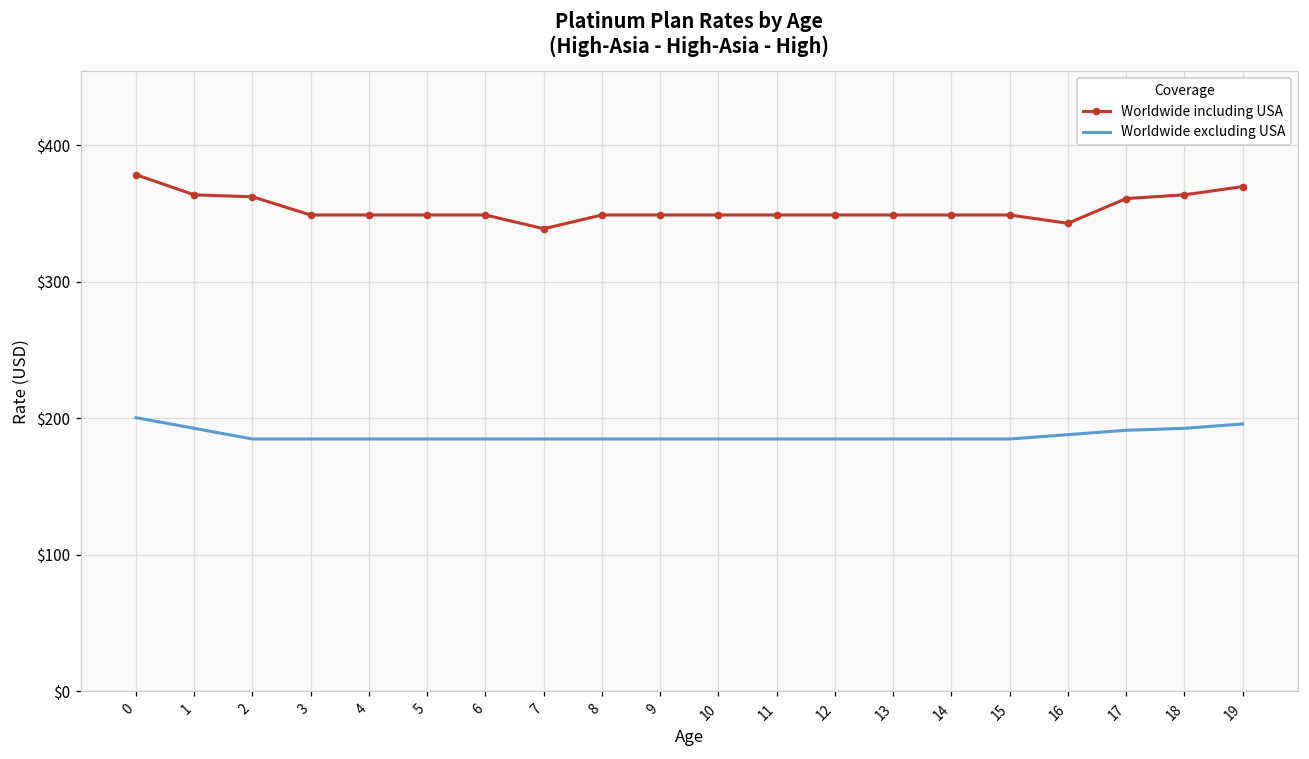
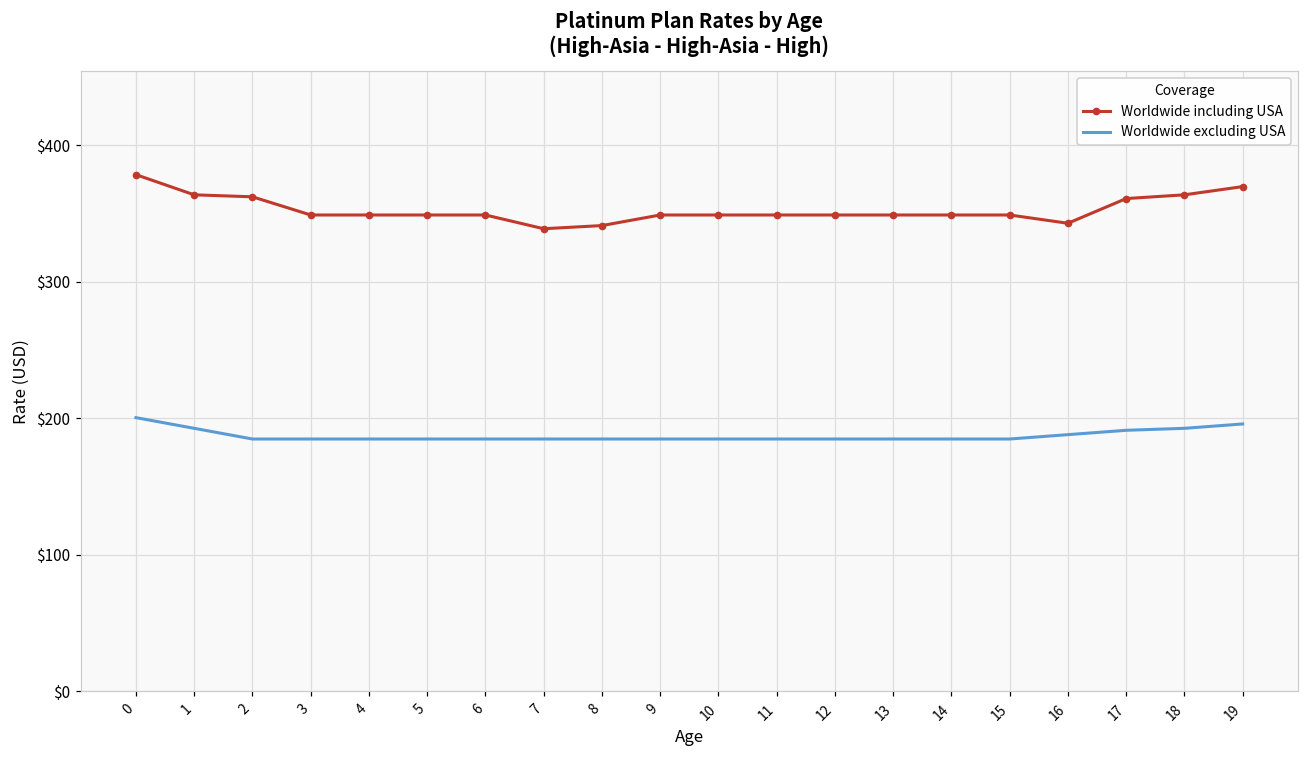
  {
    "Worldwide including USA": {
      "0": "$378",
      "1": "$364",
      "2": "$362",
      "3": "$349",
      "4": "$349",
      "5": "$349",
      "6": "$349",
      "7": "$339",
-     "8": "$349",
+     "8": "$341",
      "9": "$349",
      "10": "$349",
      "11": "$349",
      "12": "$349",
      "13": "$349",
      "14": "$349",
      "15": "$349",
      "16": "$343",
      "17": "$361",
      "18": "$364",
      "19": "$370"
    },
    "Worldwide excluding USA": {
      "0": "$201",
      "1": "$193",
      "2": "$185",
      "3": "$185",
      "4": "$185",
      "5": "$185",
      "6": "$185",
      "7": "$185",
      "8": "$185",
      "9": "$185",
      "10": "$185",
      "11": "$185",
      "12": "$185",
      "13": "$185",
      "14": "$185",
      "15": "$185",
      "16": "$188",
      "17": "$191",
      "18": "$193",
      "19": "$196"
    }
  }
